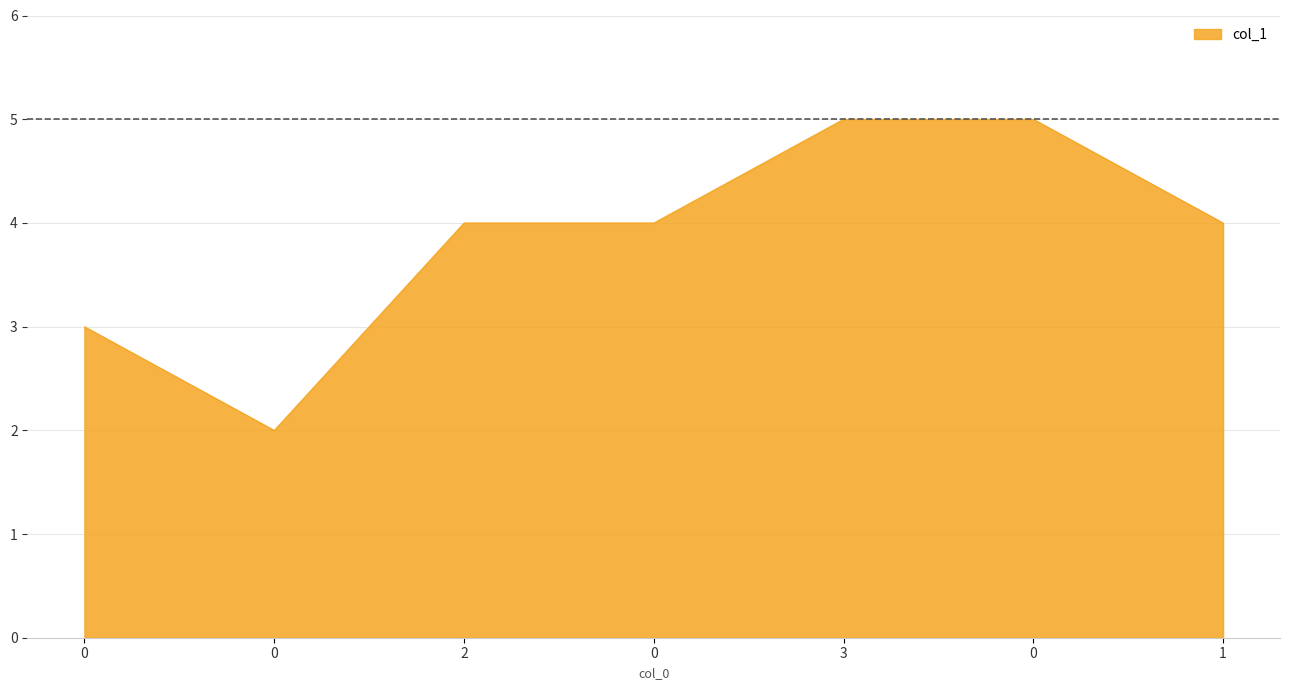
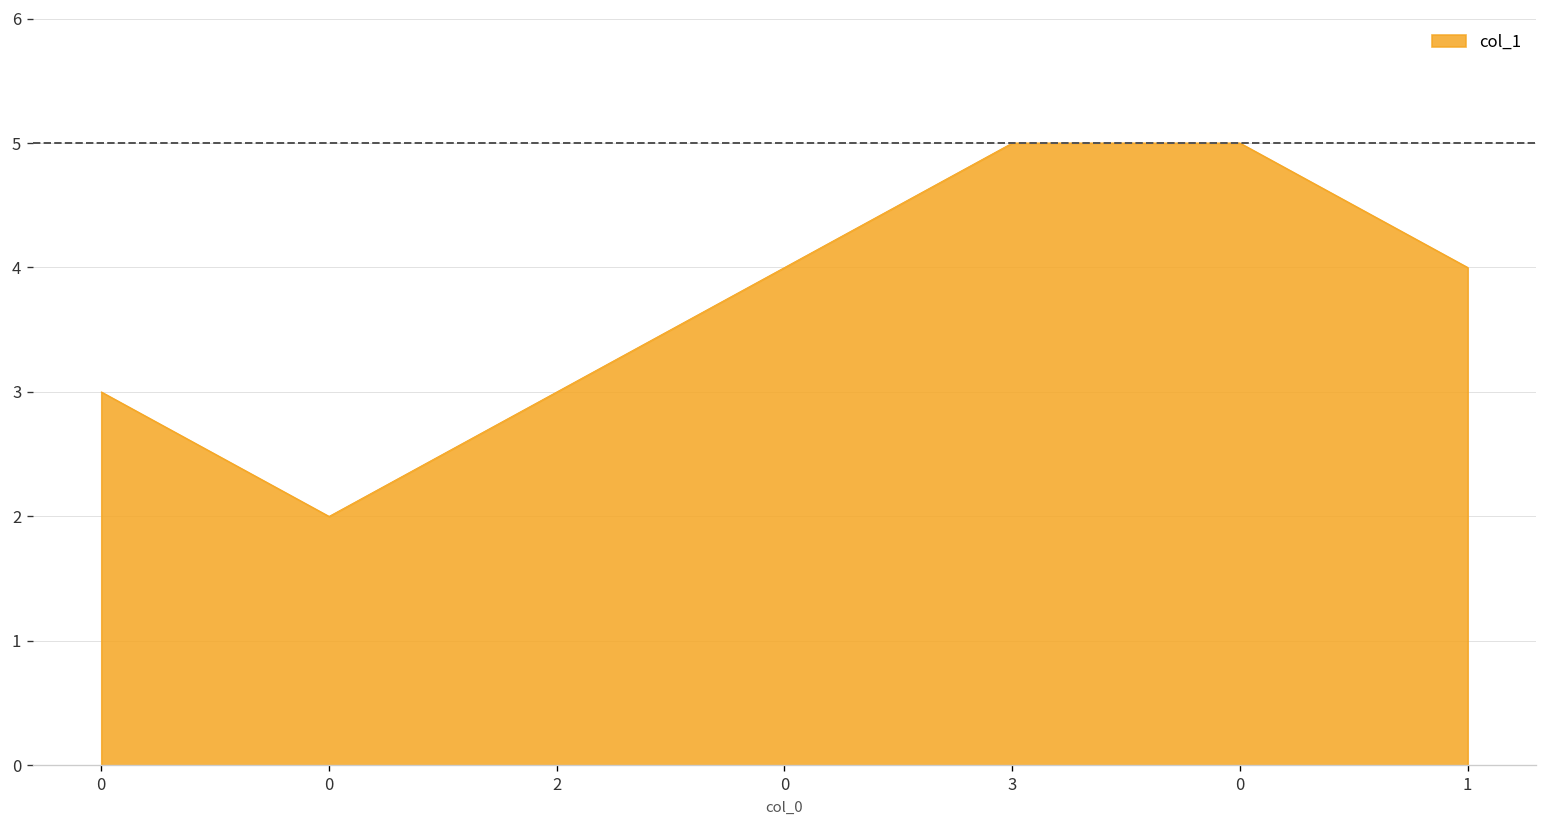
  {
-   "2": 4,
+   "2": 3,
    "3": 5,
    "1": 4
  }
